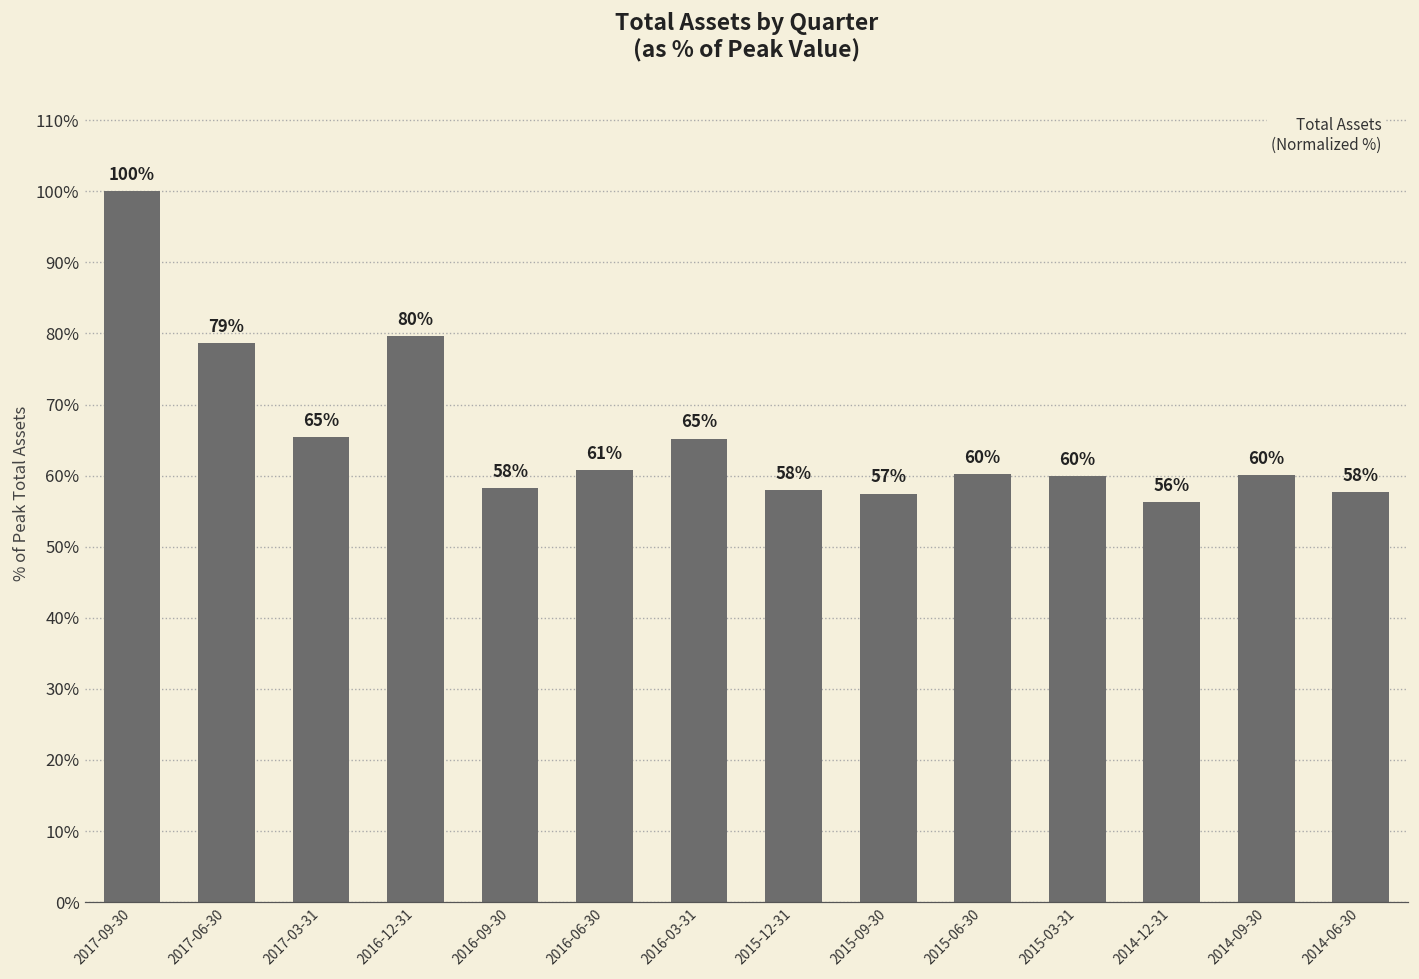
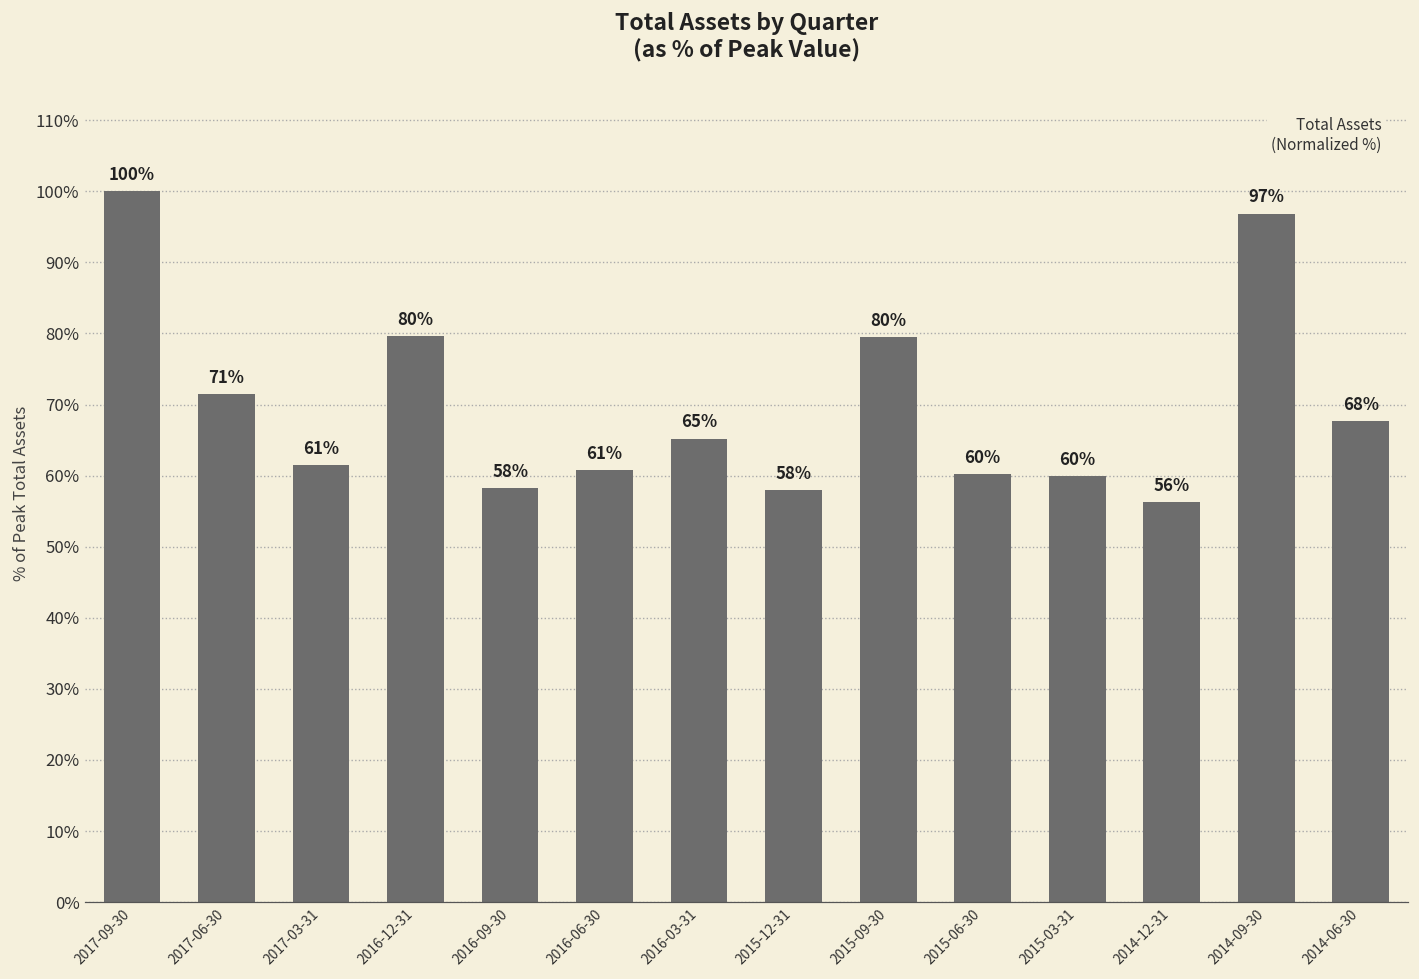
  {
    "2017-09-30": "100%",
-   "2017-06-30": "79%",
-   "2017-03-31": "65%",
+   "2017-06-30": "71%",
+   "2017-03-31": "61%",
    "2016-12-31": "80%",
    "2016-09-30": "58%",
    "2016-06-30": "61%",
    "2016-03-31": "65%",
    "2015-12-31": "58%",
-   "2015-09-30": "57%",
+   "2015-09-30": "80%",
    "2015-06-30": "60%",
    "2015-03-31": "60%",
    "2014-12-31": "56%",
-   "2014-09-30": "60%",
-   "2014-06-30": "58%"
+   "2014-09-30": "97%",
+   "2014-06-30": "68%"
  }
